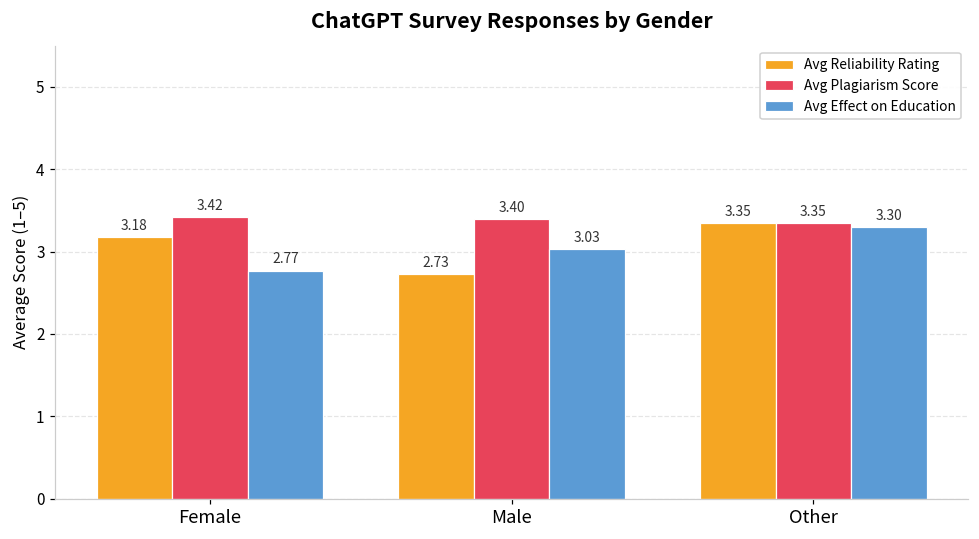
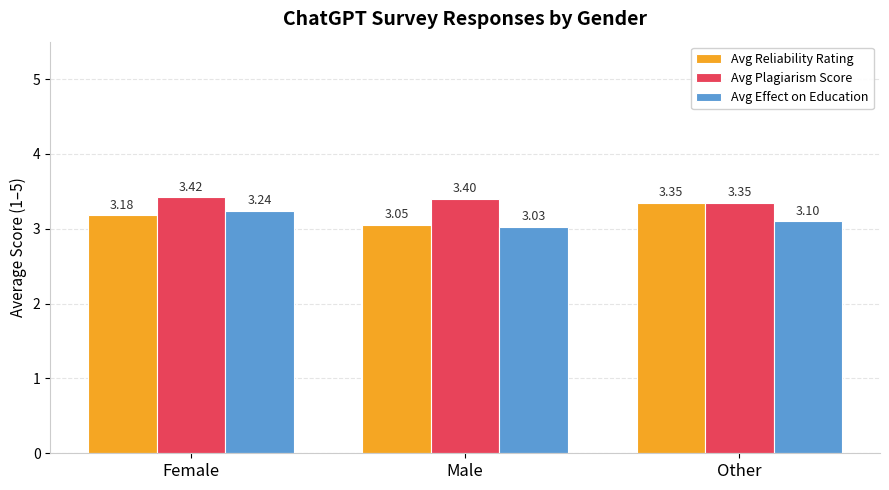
  {
    "Avg Reliability Rating": {
      "Female": 3.18,
-     "Male": 2.73,
+     "Male": 3.05,
      "Other": 3.35
    },
    "Avg Plagiarism Score": {
      "Female": 3.42,
      "Male": 3.40,
      "Other": 3.35
    },
    "Avg Effect on Education": {
-     "Female": 2.77,
+     "Female": 3.24,
      "Male": 3.03,
-     "Other": 3.30
+     "Other": 3.10
    }
  }
